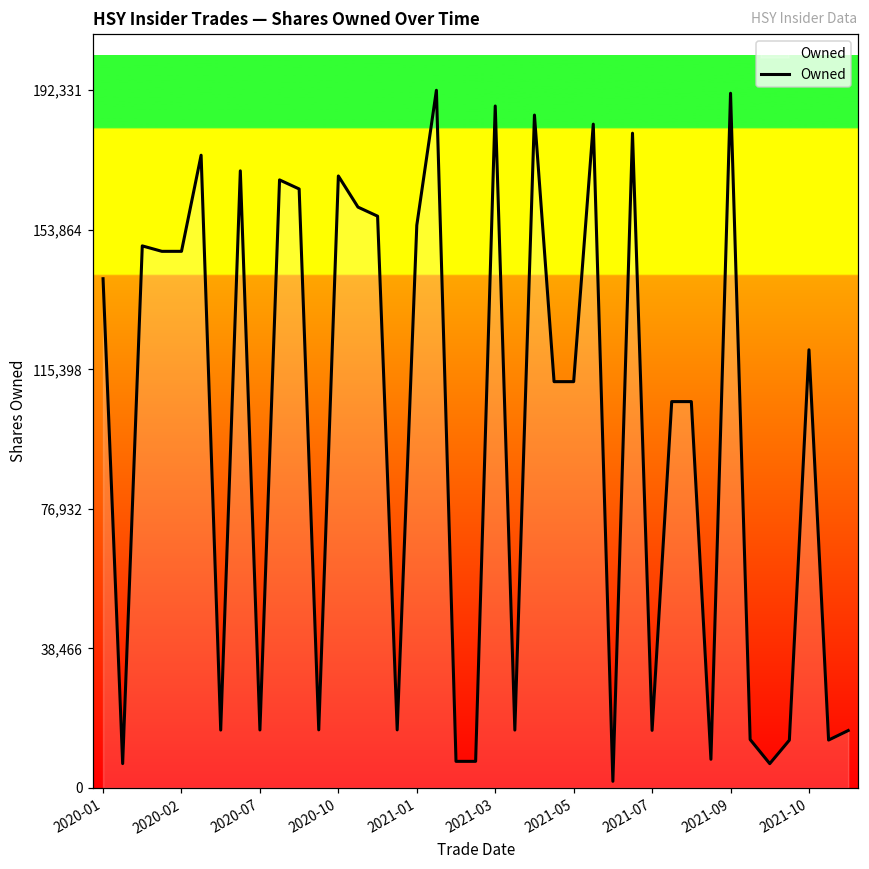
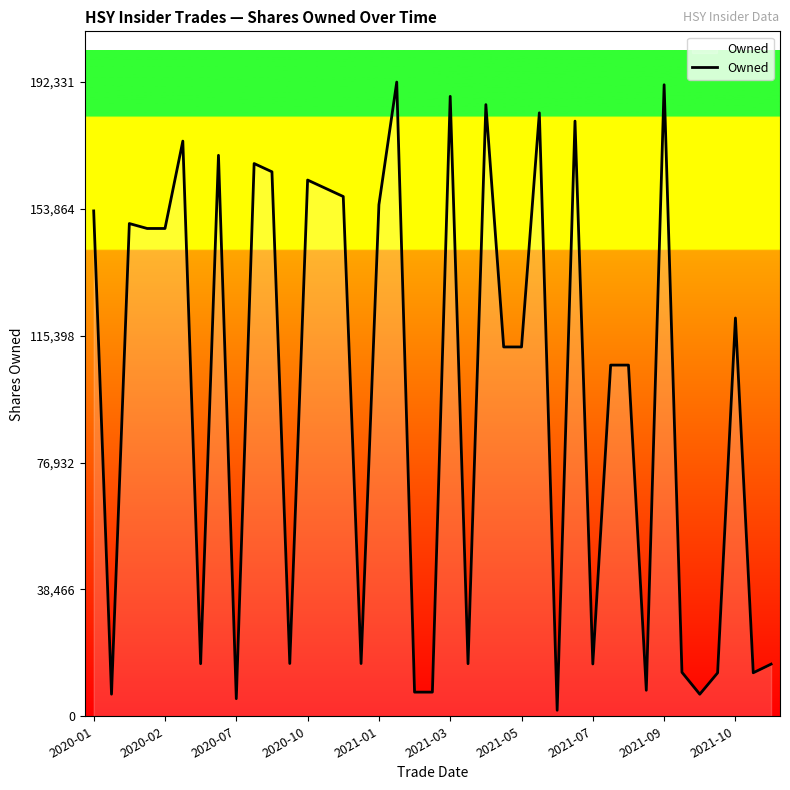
  {
-   "2020-01": "140,000",
+   "2020-01": "153,000",
    "2020-02": "148,000",
-   "2020-07": "16,000",
-   "2020-10": "169,000",
+   "2020-07": "5,000",
+   "2020-10": "163,000",
    "2021-01": "155,000",
    "2021-03": "188,000",
    "2021-05": "112,000",
    "2021-07": "16,000",
    "2021-09": "192,000",
    "2021-10": "121,000"
  }
